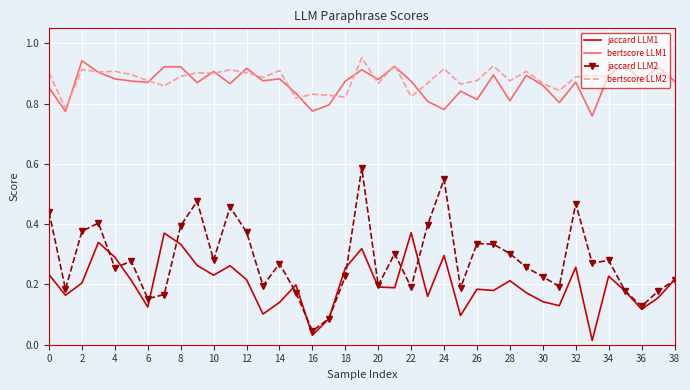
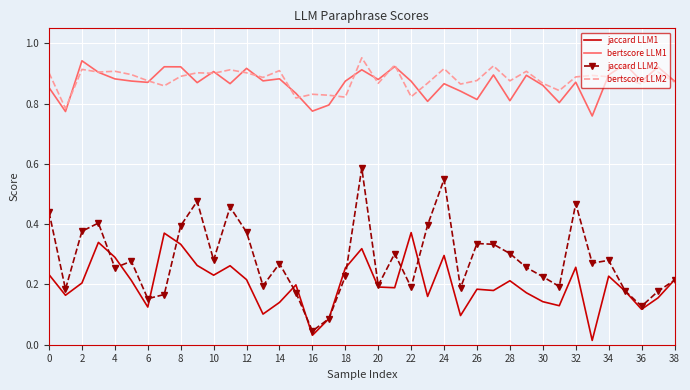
  {
    "bertscore LLM1": {
      "0": 0.85,
      "2": 0.94,
      "4": 0.88,
      "8": 0.92,
      "12": 0.92,
      "14": 0.88,
      "16": 0.78,
      "18": 0.87,
      "20": 0.88,
      "22": 0.87,
-     "24": 0.78,
+     "24": 0.87,
      "26": 0.81,
      "28": 0.81,
      "32": 0.87
    },
    "bertscore LLM2": {
      "0": 0.90,
      "2": 0.91,
      "4": 0.91,
      "8": 0.89,
      "12": 0.90,
      "14": 0.91,
      "16": 0.83,
      "18": 0.82,
      "20": 0.87,
      "22": 0.82,
      "24": 0.92,
      "26": 0.88,
      "28": 0.88,
      "32": 0.89
    }
  }
